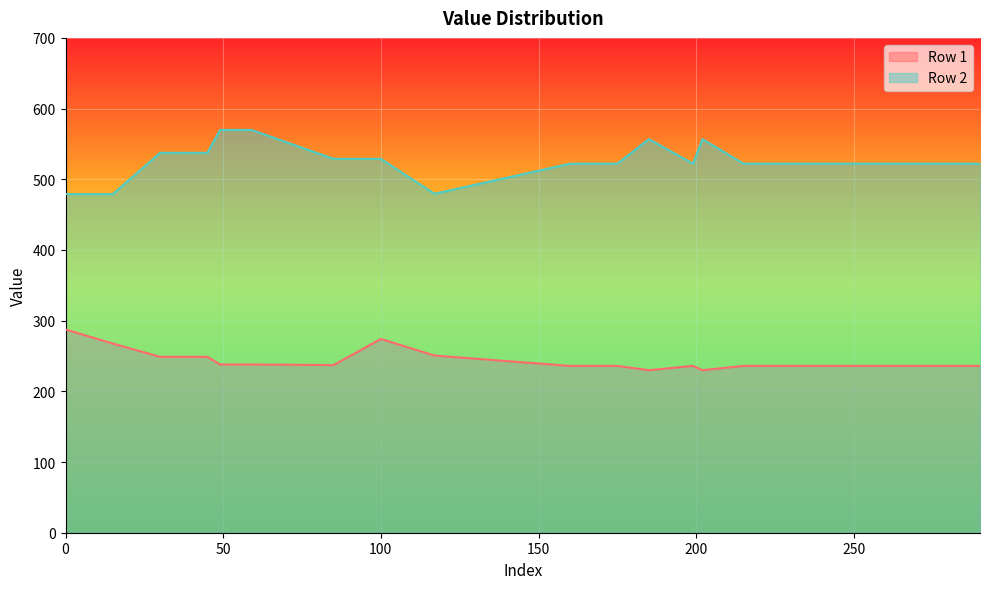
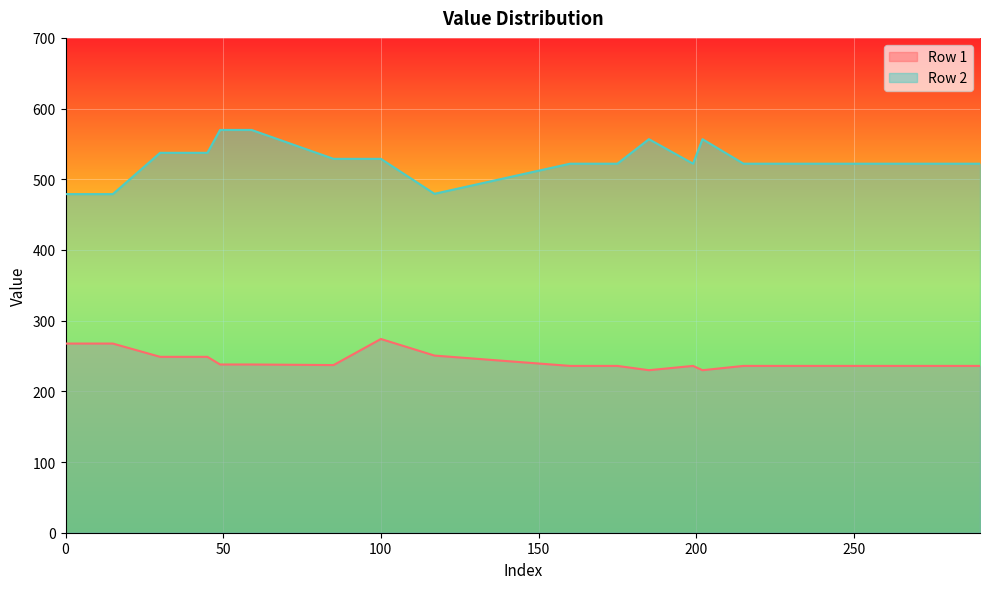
  {
    "Row 1": {
-     "0": 290,
+     "0": 270,
      "100": 270
    },
    "Row 2": {
      "0": 480,
      "100": 530
    }
  }
